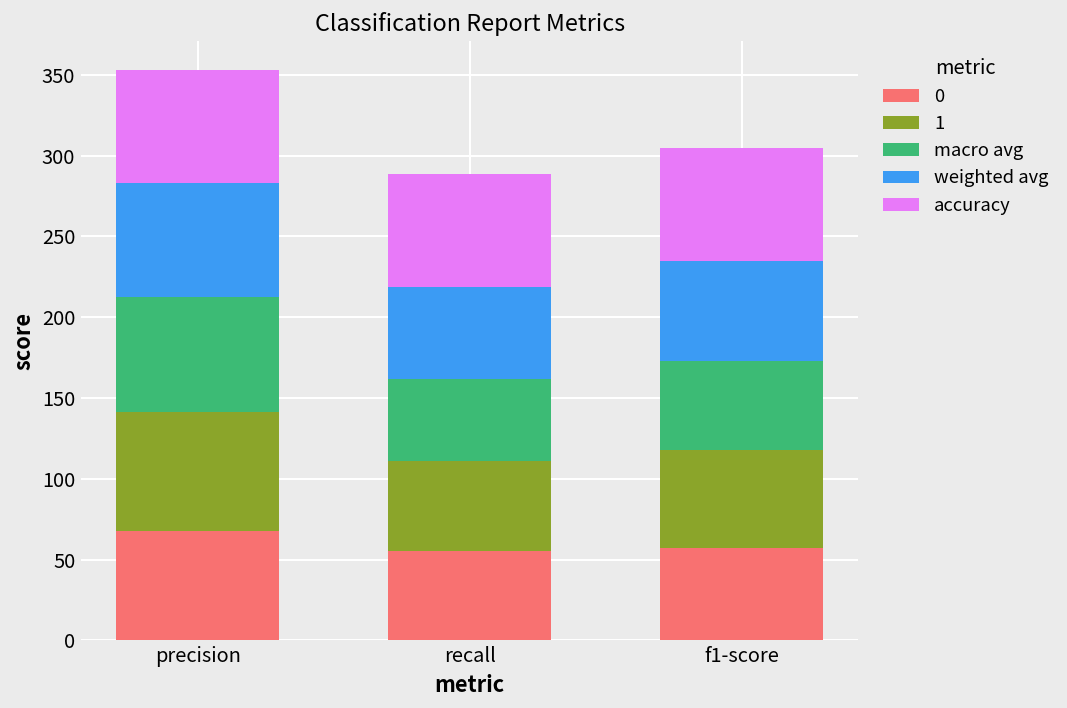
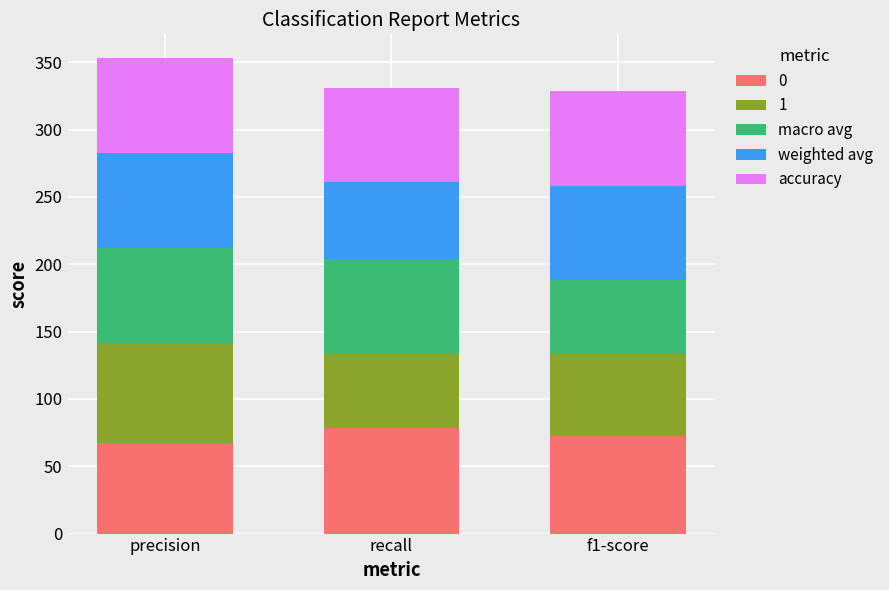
  {
    "0": {
      "precision": 67,
-     "recall": 55,
-     "f1-score": 57
+     "recall": 78,
+     "f1-score": 72
    },
    "1": {
      "precision": 74,
      "recall": 55,
      "f1-score": 61
    },
    "macro avg": {
      "precision": 71,
-     "recall": 51,
+     "recall": 70,
      "f1-score": 55
    },
    "weighted avg": {
      "precision": 71,
      "recall": 57,
-     "f1-score": 62
+     "f1-score": 70
    },
    "accuracy": {
      "precision": 70,
      "recall": 70,
      "f1-score": 70
    }
  }
